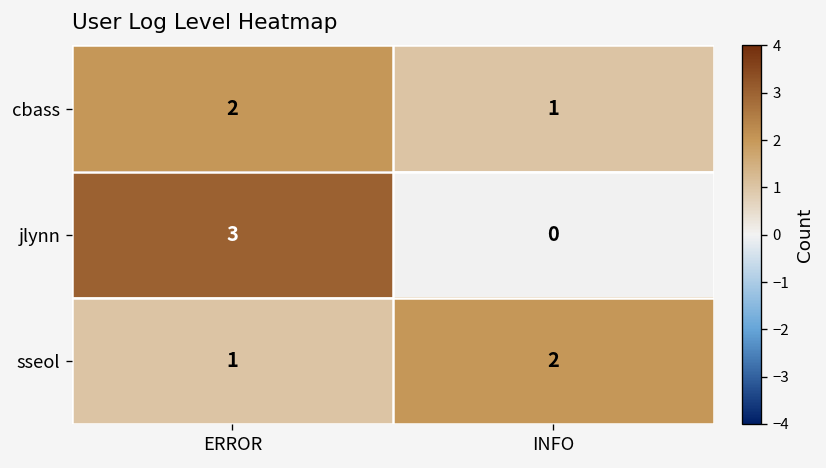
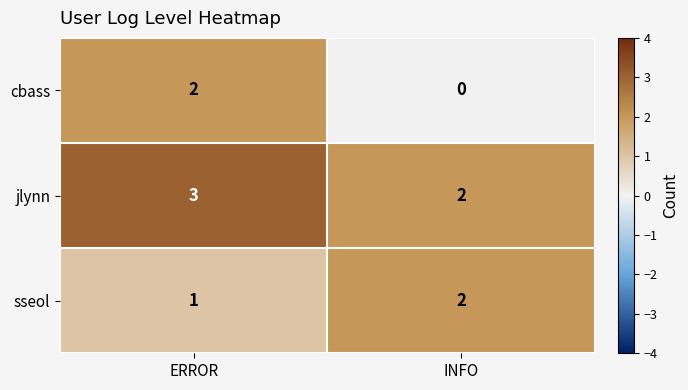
  {
    "cbass": {
      "ERROR": 2,
-     "INFO": 1
+     "INFO": 0
    },
    "jlynn": {
      "ERROR": 3,
-     "INFO": 0
+     "INFO": 2
    },
    "sseol": {
      "ERROR": 1,
      "INFO": 2
    }
  }
